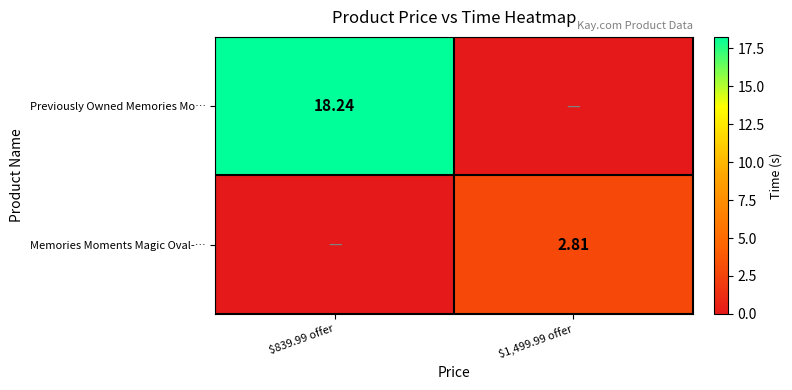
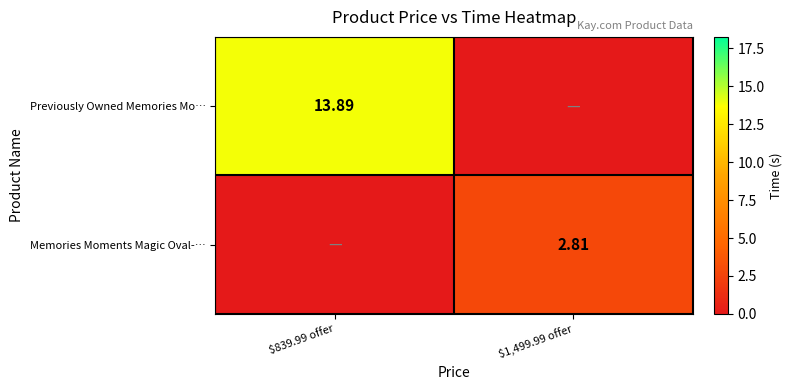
  {
    "Previously Owned Memories Mo…": {
-     "$839.99 offer": 18.24
+     "$839.99 offer": 13.89
    },
    "Memories Moments Magic Oval-…": {
      "$1,499.99 offer": 2.81
    }
  }
